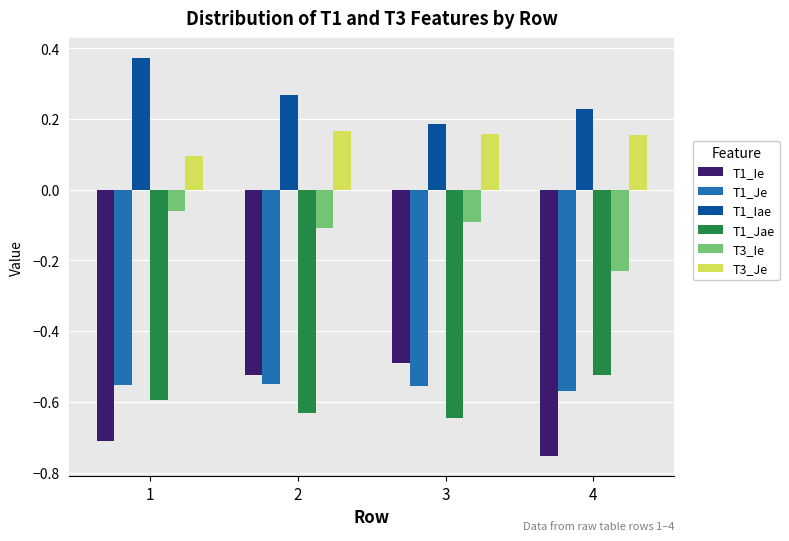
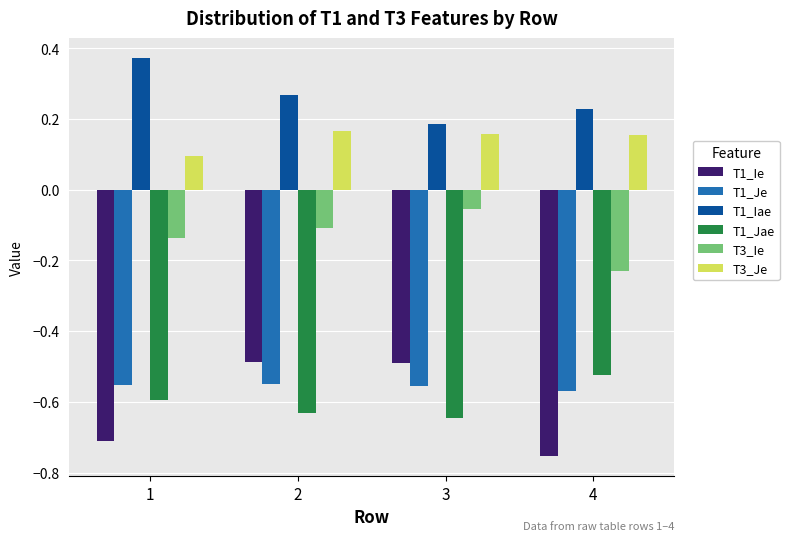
  {
    "T1_Ie": {
      "1": -0.71,
-     "2": -0.52,
+     "2": -0.49,
      "3": -0.49,
      "4": -0.75
    },
    "T1_Jae": {
      "1": -0.59,
      "2": -0.63,
      "3": -0.64,
      "4": -0.52
    },
    "T3_Ie": {
-     "1": -0.06,
+     "1": -0.14,
      "2": -0.11,
-     "3": -0.09,
+     "3": -0.06,
      "4": -0.23
    },
    "T3_Je": {
      "1": 0.10,
      "2": 0.17,
      "3": 0.16,
      "4": 0.16
    }
  }
